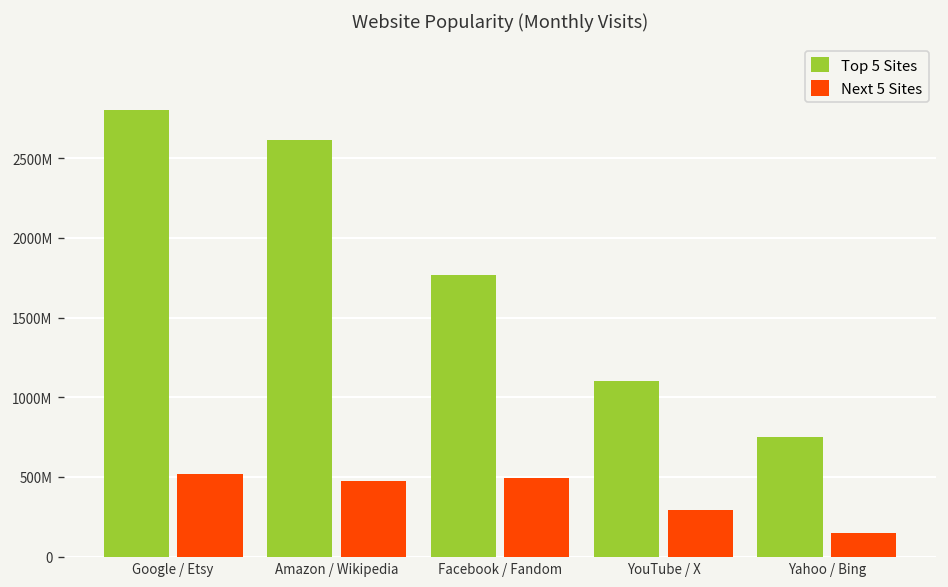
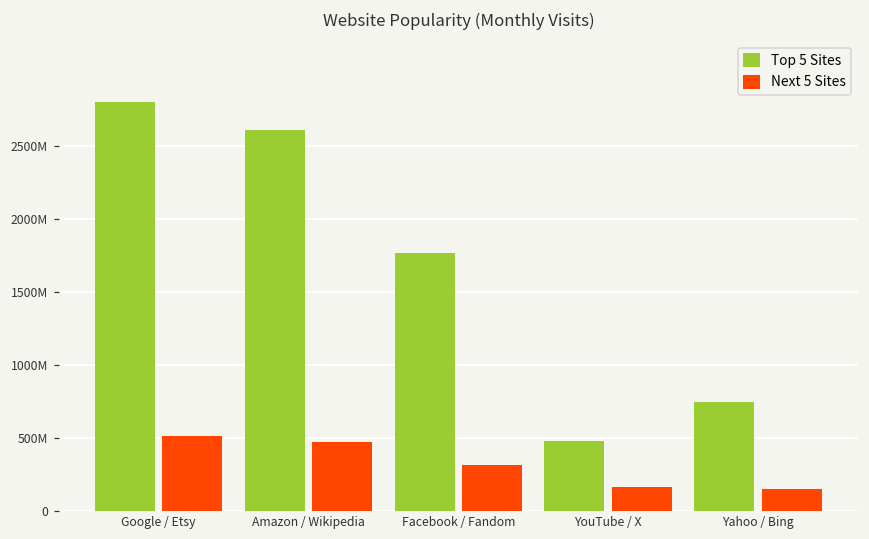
  {
    "Top 5 Sites": {
      "Google / Etsy": 2800000000,
      "Amazon / Wikipedia": 2610000000,
      "Facebook / Fandom": 1770000000,
-     "YouTube / X": 1100000000,
+     "YouTube / X": 480000000,
      "Yahoo / Bing": 750000000
    },
    "Next 5 Sites": {
      "Google / Etsy": 520000000,
      "Amazon / Wikipedia": 480000000,
-     "Facebook / Fandom": 490000000,
-     "YouTube / X": 290000000,
+     "Facebook / Fandom": 320000000,
+     "YouTube / X": 160000000,
      "Yahoo / Bing": 150000000
    }
  }
